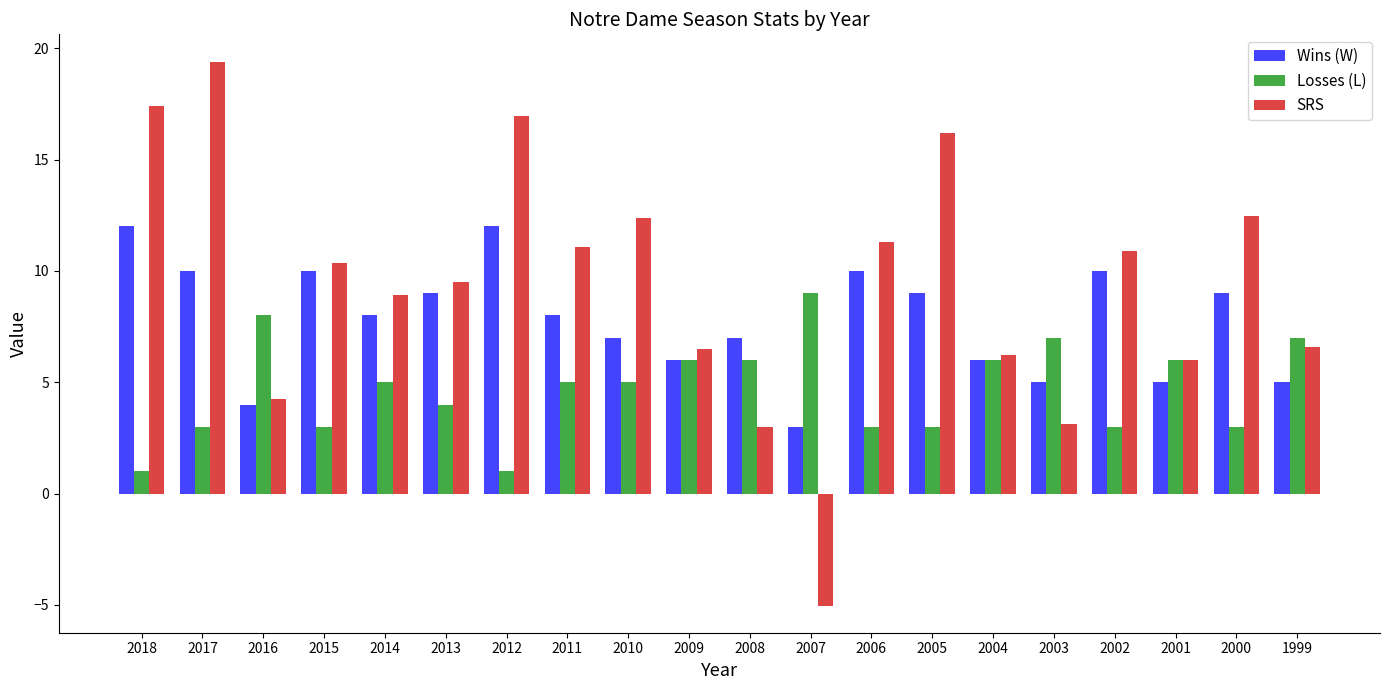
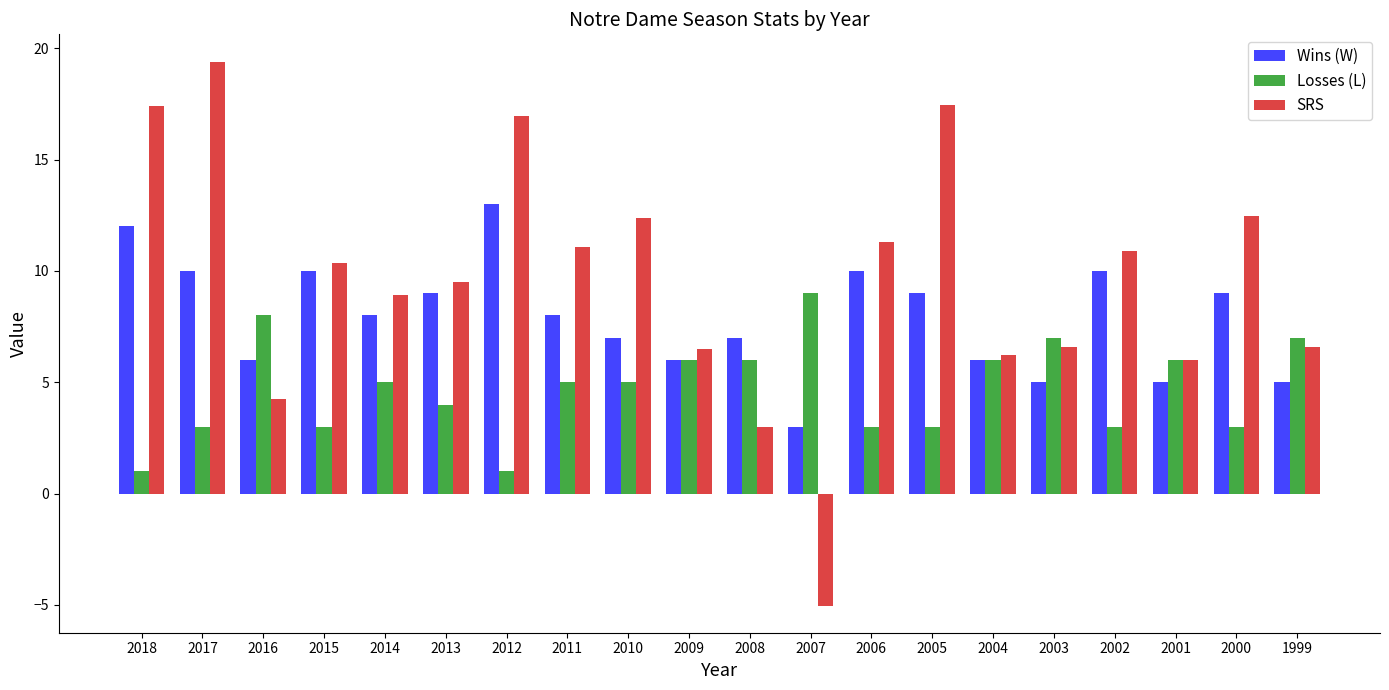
  {
    "Wins (W)": {
      "2018": 12,
      "2017": 10,
-     "2016": 4,
+     "2016": 6,
      "2015": 10,
      "2014": 8,
      "2013": 9,
-     "2012": 12,
+     "2012": 13,
      "2011": 8,
      "2010": 7,
      "2009": 6,
      "2008": 7,
      "2007": 3,
      "2006": 10,
      "2005": 9,
      "2004": 6,
      "2003": 5,
      "2002": 10,
      "2001": 5,
      "2000": 9,
      "1999": 5
    },
    "Losses (L)": {
      "2018": 1.0,
      "2017": 3.0,
      "2016": 8.0,
      "2015": 3.0,
      "2014": 5.0,
      "2013": 4.0,
      "2012": 1.0,
      "2011": 5.0,
      "2010": 5.0,
      "2009": 6.0,
      "2008": 6.0,
      "2007": 9.0,
      "2006": 3.0,
      "2005": 3.0,
      "2004": 6.0,
      "2003": 7.0,
      "2002": 3.0,
      "2001": 6.0,
      "2000": 3.0,
      "1999": 7.0
    },
    "SRS": {
      "2018": 17.4,
      "2017": 19.4,
      "2016": 4.3,
      "2015": 10.4,
      "2014": 8.9,
      "2013": 9.5,
      "2012": 17.0,
      "2011": 11.1,
      "2010": 12.4,
      "2009": 6.5,
      "2008": 3.0,
      "2007": -5.0,
      "2006": 11.3,
-     "2005": 16.2,
+     "2005": 17.5,
      "2004": 6.2,
-     "2003": 3.1,
+     "2003": 6.6,
      "2002": 10.9,
      "2001": 6.0,
      "2000": 12.5,
      "1999": 6.6
    }
  }
